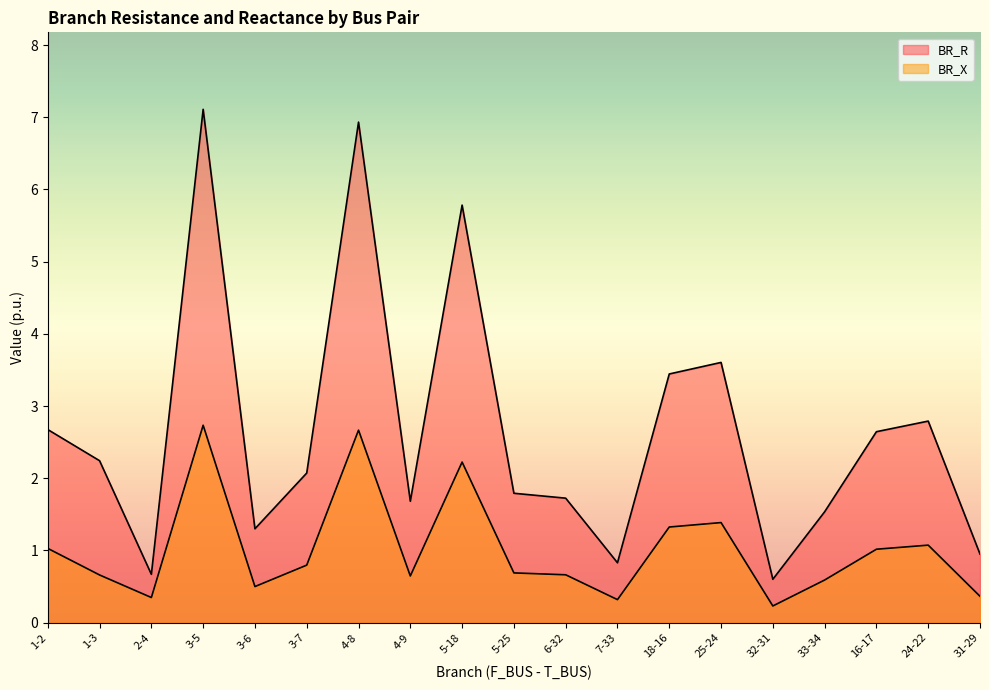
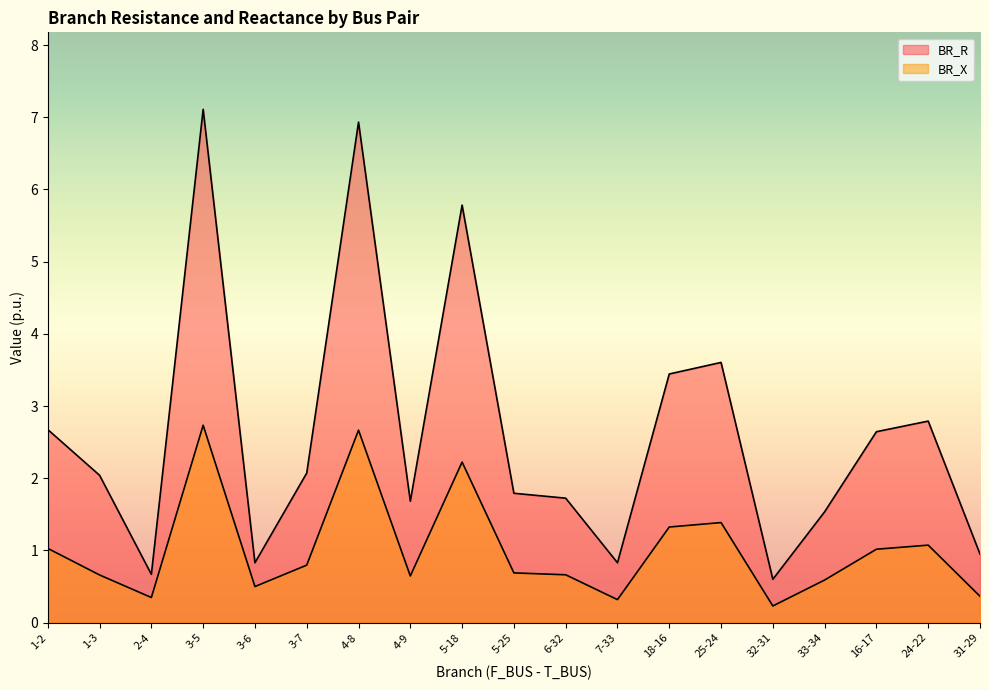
  {
    "BR_R": {
      "1-2": 2.7,
-     "1-3": 2.2,
+     "1-3": 2.0,
      "2-4": 0.7,
      "3-5": 7.1,
-     "3-6": 1.3,
+     "3-6": 0.8,
      "3-7": 2.1,
      "4-8": 6.9,
      "4-9": 1.7,
      "5-18": 5.8,
      "5-25": 1.8,
      "6-32": 1.7,
      "7-33": 0.8,
      "18-16": 3.4,
      "25-24": 3.6,
      "32-31": 0.6,
      "33-34": 1.5,
      "16-17": 2.6,
      "24-22": 2.8,
      "31-29": 1.0
    },
    "BR_X": {
      "1-2": 1.0,
      "1-3": 0.7,
      "2-4": 0.3,
      "3-5": 2.7,
      "3-6": 0.5,
      "3-7": 0.8,
      "4-8": 2.7,
      "4-9": 0.6,
      "5-18": 2.2,
      "5-25": 0.7,
      "6-32": 0.7,
      "7-33": 0.3,
      "18-16": 1.3,
      "25-24": 1.4,
      "32-31": 0.2,
      "33-34": 0.6,
      "16-17": 1.0,
      "24-22": 1.1,
      "31-29": 0.4
    }
  }
